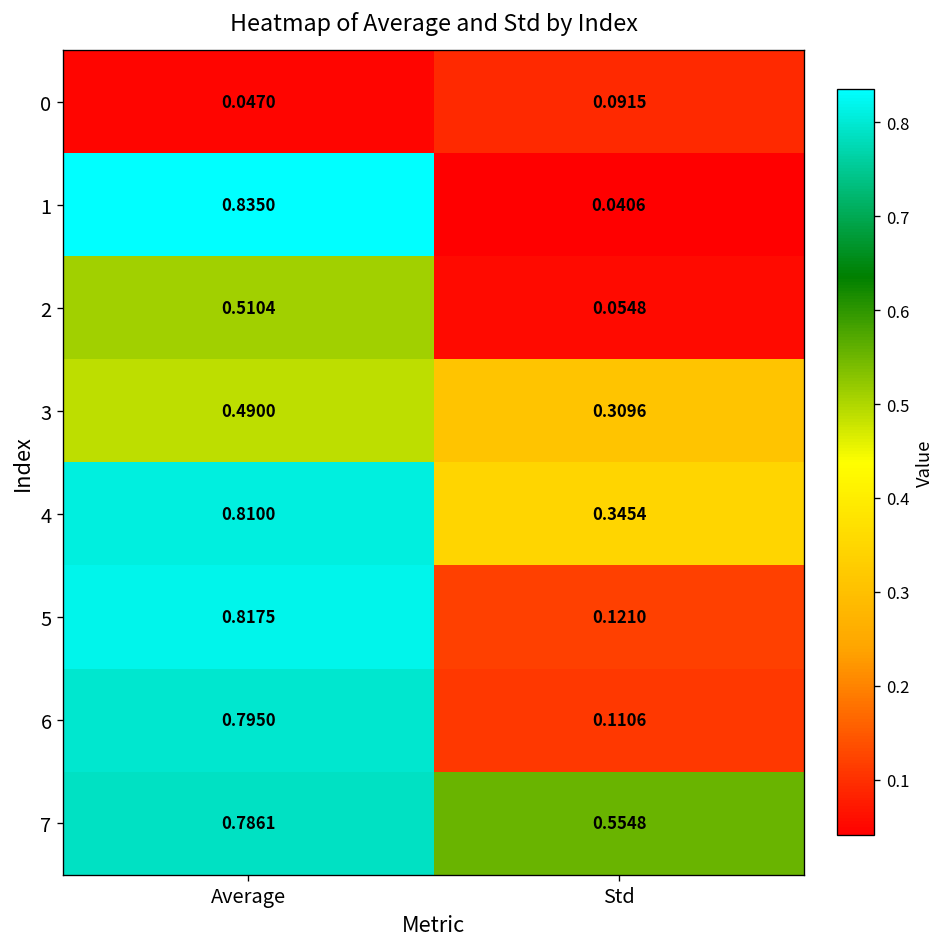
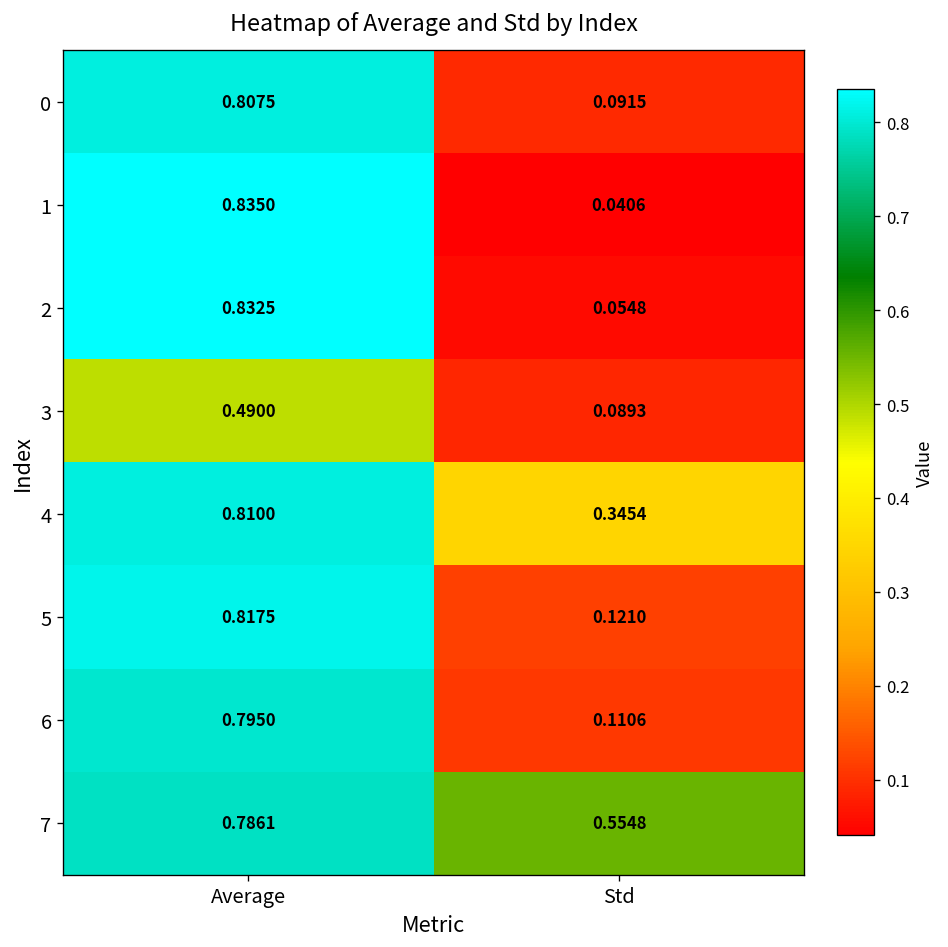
  {
    "0": {
-     "Average": 0.0470,
+     "Average": 0.8075,
      "Std": 0.0915
    },
    "1": {
      "Average": 0.8350,
      "Std": 0.0406
    },
    "2": {
-     "Average": 0.5104,
+     "Average": 0.8325,
      "Std": 0.0548
    },
    "3": {
      "Average": 0.4900,
-     "Std": 0.3096
+     "Std": 0.0893
    },
    "4": {
      "Average": 0.8100,
      "Std": 0.3454
    },
    "5": {
      "Average": 0.8175,
      "Std": 0.1210
    },
    "6": {
      "Average": 0.7950,
      "Std": 0.1106
    },
    "7": {
      "Average": 0.7861,
      "Std": 0.5548
    }
  }
